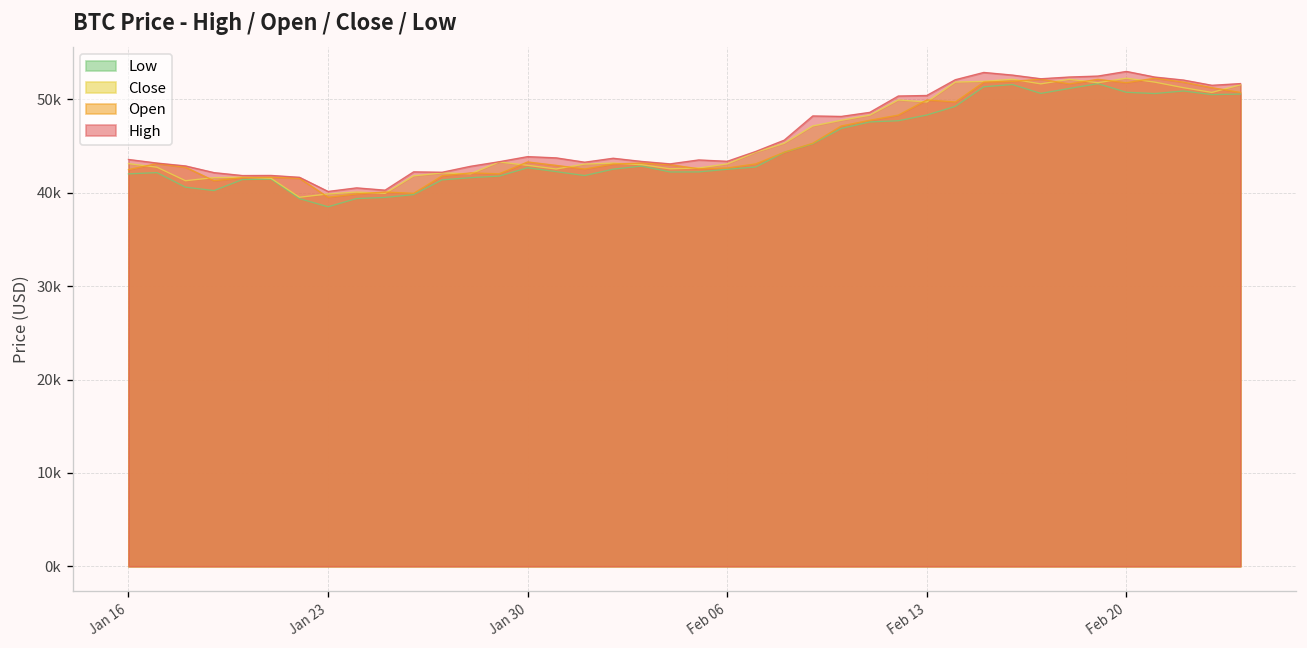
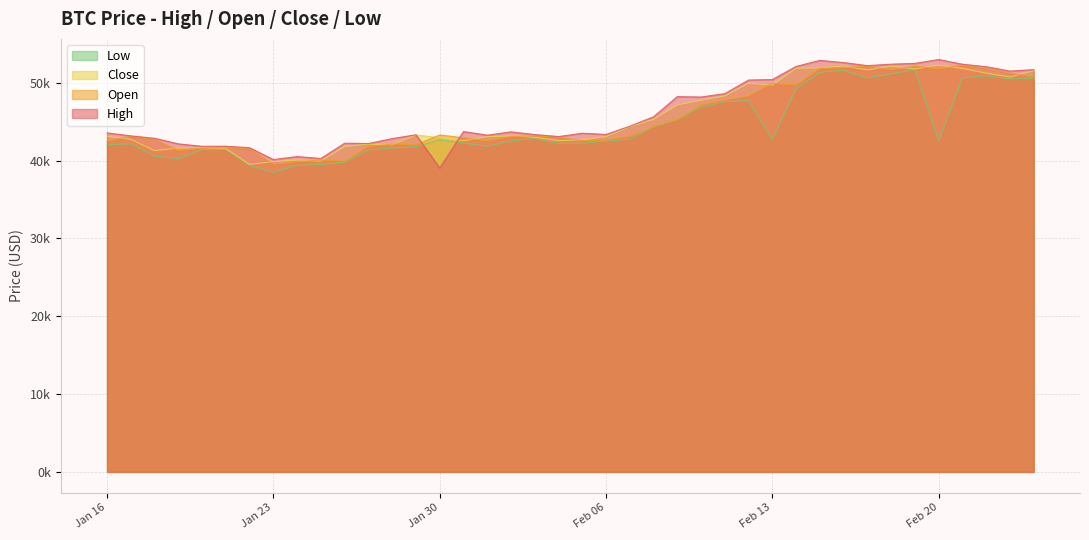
  {
    "Low": {
      "Jan 16": 42000,
      "Jan 23": 39000,
-     "Feb 13": 48000,
-     "Feb 20": 51000
+     "Feb 13": 43000,
+     "Feb 20": 43000
    },
    "High": {
      "Jan 16": 44000,
-     "Jan 30": 44000,
+     "Jan 30": 39000,
      "Feb 13": 50000,
      "Feb 20": 53000
    }
  }
